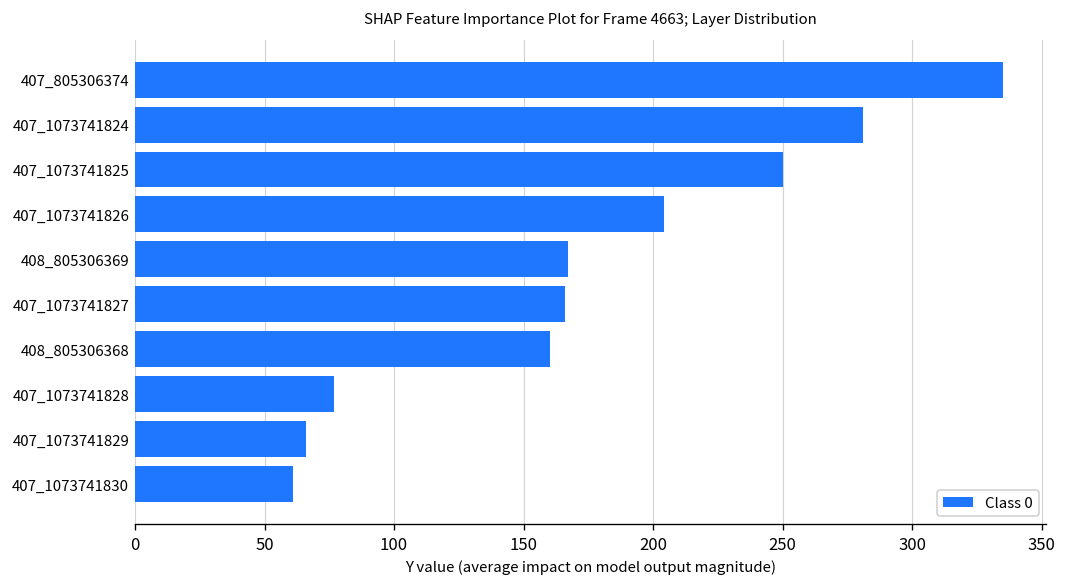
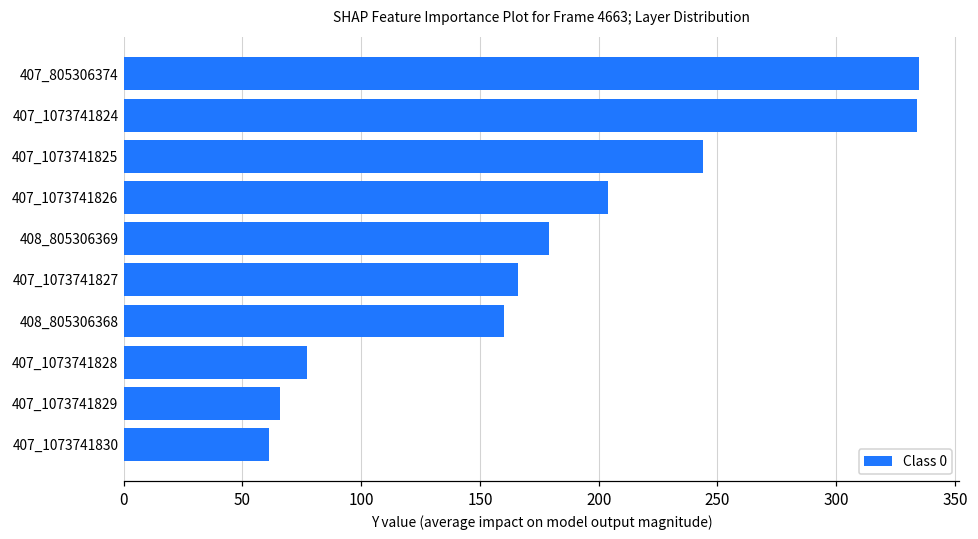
  {
    "407_805306374": 335,
-   "407_1073741824": 281,
-   "407_1073741825": 250,
+   "407_1073741824": 334,
+   "407_1073741825": 244,
    "407_1073741826": 204,
-   "408_805306369": 167,
+   "408_805306369": 179,
    "407_1073741827": 166,
    "408_805306368": 160,
    "407_1073741828": 77,
    "407_1073741829": 66,
    "407_1073741830": 61
  }
